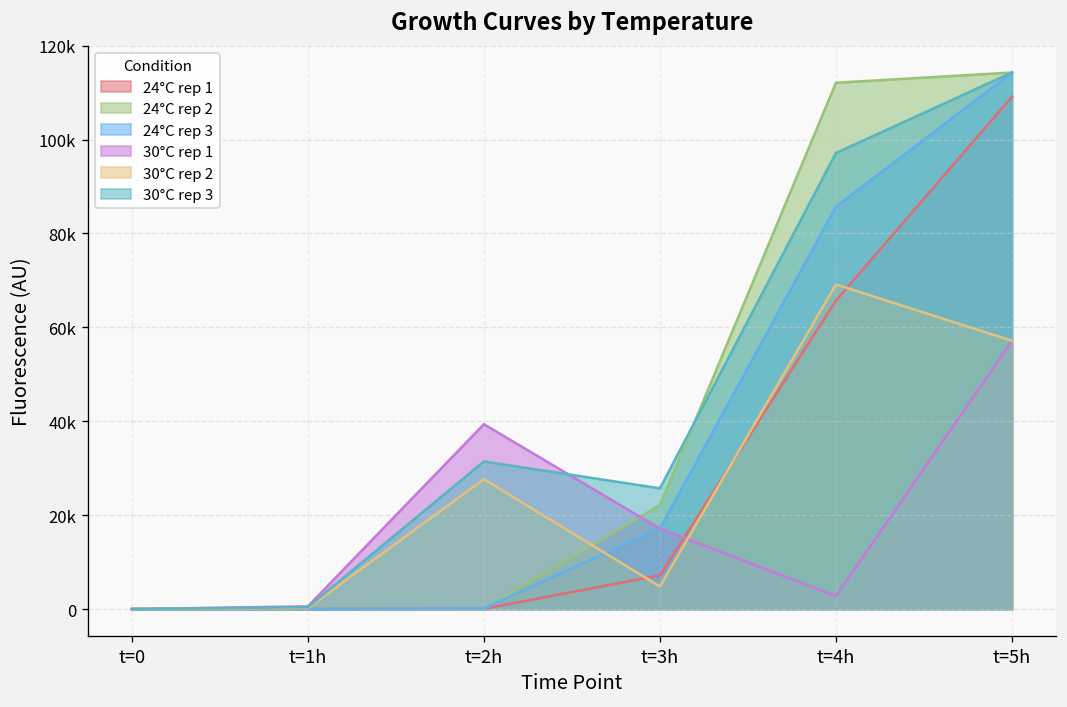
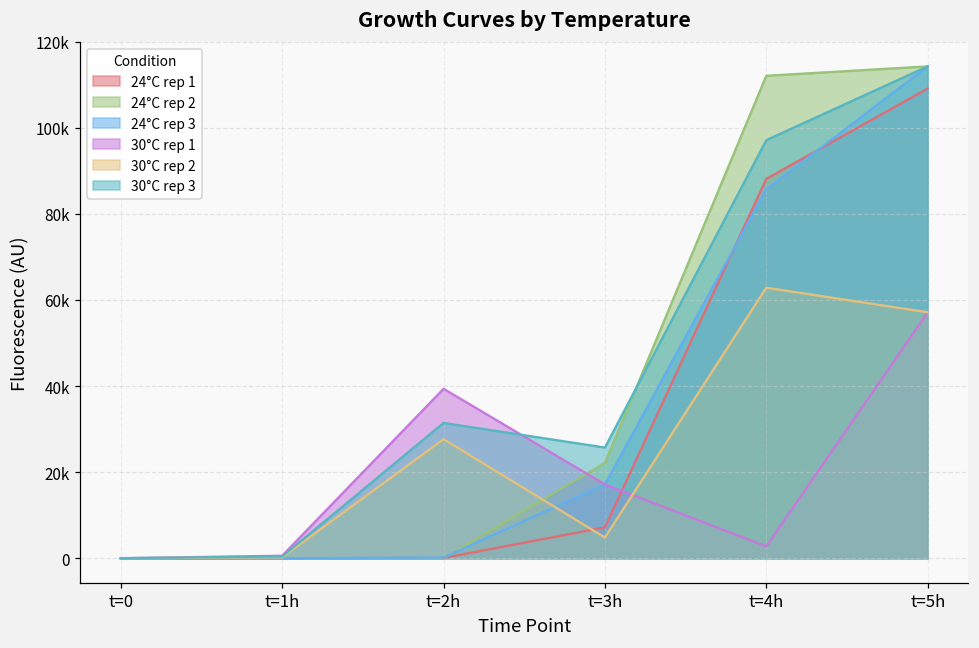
  {
    "24°C rep 1": {
      "t=3h": 7000,
-     "t=4h": 66000,
+     "t=4h": 88000,
      "t=5h": 109000
    },
    "24°C rep 2": {
      "t=3h": 22000,
      "t=4h": 112000
    },
    "30°C rep 1": {
      "t=2h": 39000,
      "t=4h": 3000
    },
    "30°C rep 2": {
      "t=2h": 28000,
      "t=3h": 5000,
-     "t=4h": 69000
+     "t=4h": 63000
    }
  }
